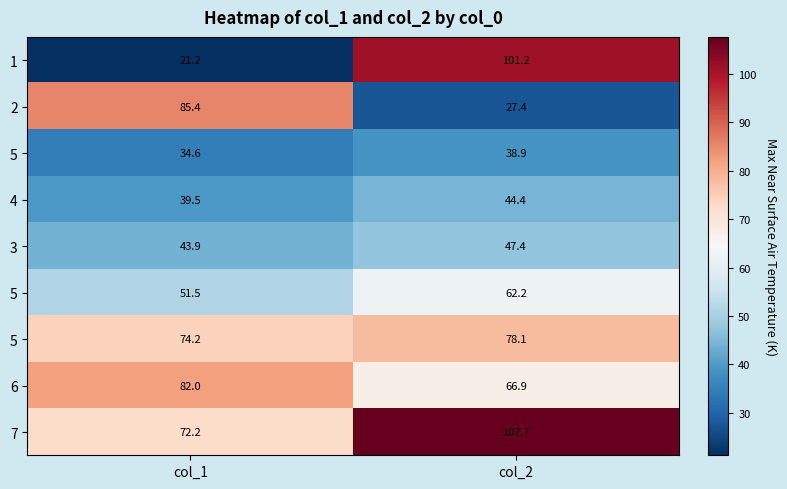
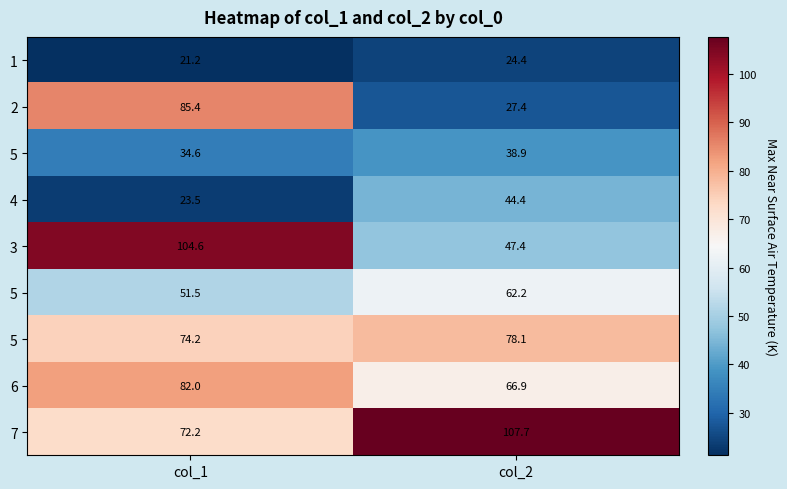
  {
    "1": {
      "col_1": 21.2,
-     "col_2": 101.2
+     "col_2": 24.4
    },
    "2": {
      "col_1": 85.4,
      "col_2": 27.4
    },
    "4": {
-     "col_1": 39.5,
+     "col_1": 23.5,
      "col_2": 44.4
    },
    "3": {
-     "col_1": 43.9,
+     "col_1": 104.6,
      "col_2": 47.4
    },
    "6": {
      "col_1": 82.0,
      "col_2": 66.9
    },
    "7": {
      "col_1": 72.2,
      "col_2": 107.7
    }
  }
